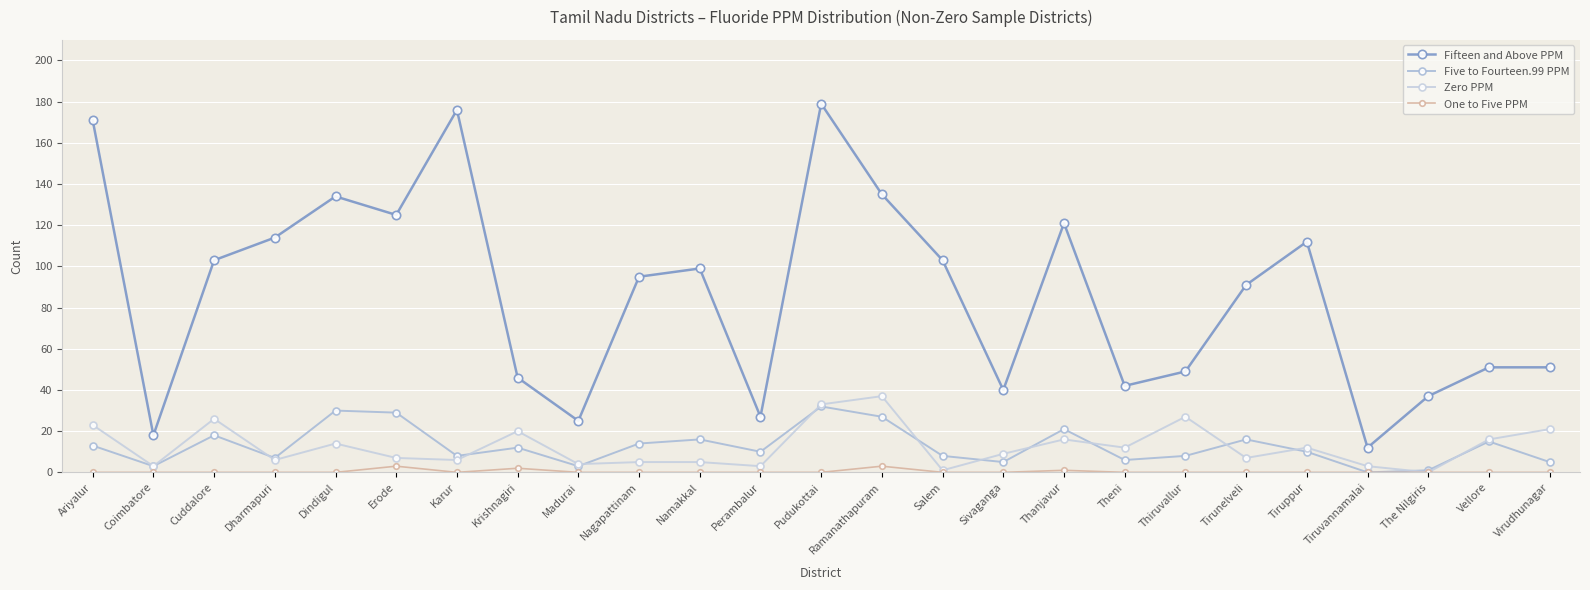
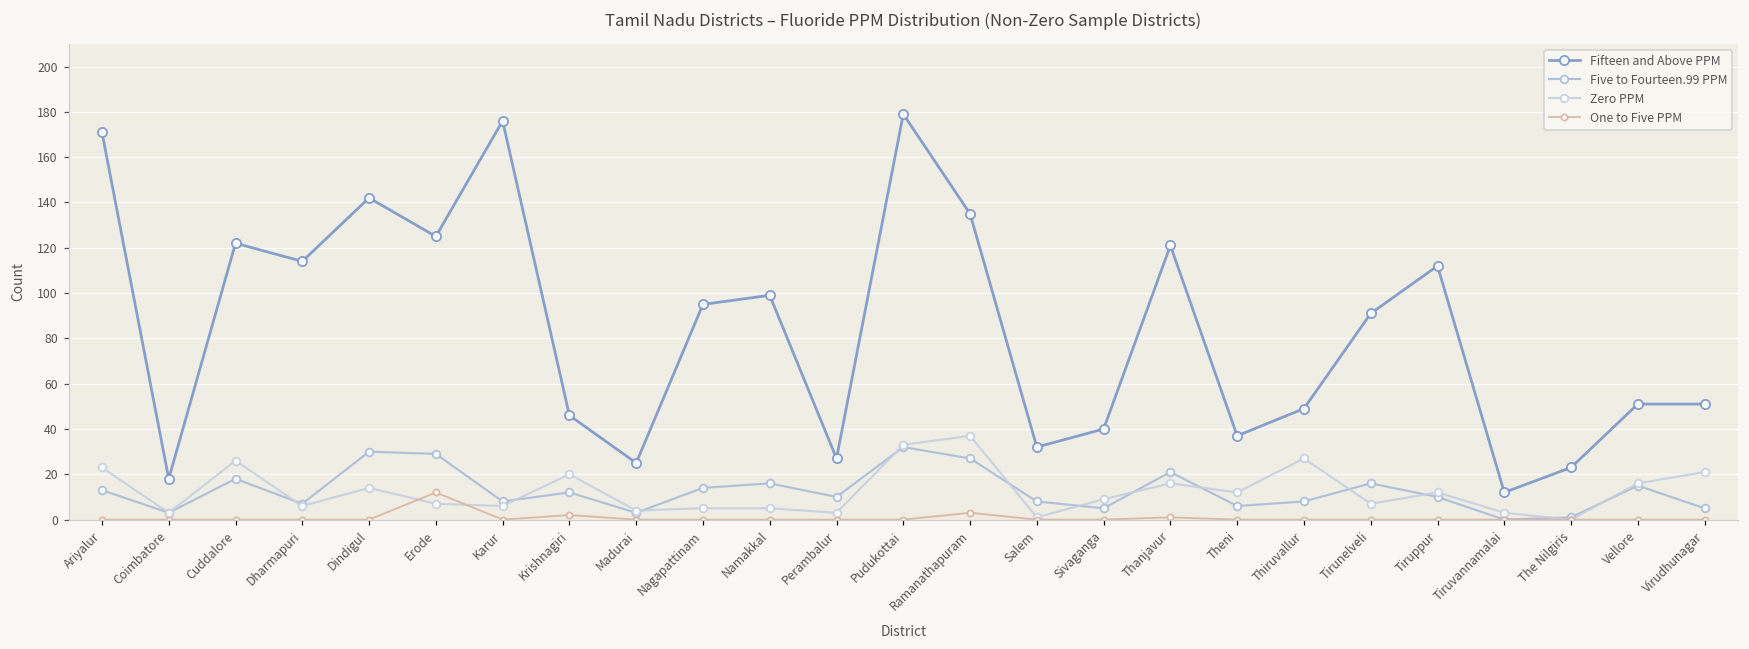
  {
    "Fifteen and Above PPM": {
      "Ariyalur": 171,
      "Coimbatore": 18,
-     "Cuddalore": 103,
+     "Cuddalore": 122,
      "Dharmapuri": 114,
-     "Dindigul": 134,
+     "Dindigul": 142,
      "Erode": 125,
      "Karur": 176,
      "Krishnagiri": 46,
      "Madurai": 25,
      "Nagapattinam": 95,
      "Namakkal": 99,
      "Perambalur": 27,
      "Pudukottai": 179,
      "Ramanathapuram": 135,
-     "Salem": 103,
+     "Salem": 32,
      "Sivaganga": 40,
      "Thanjavur": 121,
-     "Theni": 42,
+     "Theni": 37,
      "Thiruvallur": 49,
      "Tirunelveli": 91,
      "Tiruppur": 112,
      "Tiruvannamalai": 12,
-     "The Nilgiris": 37,
+     "The Nilgiris": 23,
      "Vellore": 51,
      "Virudhunagar": 51
    },
    "One to Five PPM": {
      "Ariyalur": 0,
      "Coimbatore": 0,
      "Cuddalore": 0,
      "Dharmapuri": 0,
      "Dindigul": 0,
-     "Erode": 3,
+     "Erode": 12,
      "Karur": 0,
      "Krishnagiri": 2,
      "Madurai": 0,
      "Nagapattinam": 0,
      "Namakkal": 0,
      "Perambalur": 0,
      "Pudukottai": 0,
      "Ramanathapuram": 3,
      "Sivaganga": 0,
      "Thanjavur": 1,
      "Theni": 0,
      "Thiruvallur": 0,
      "Tirunelveli": 0,
      "Tiruppur": 0,
      "Vellore": 0,
      "Virudhunagar": 0
    }
  }
